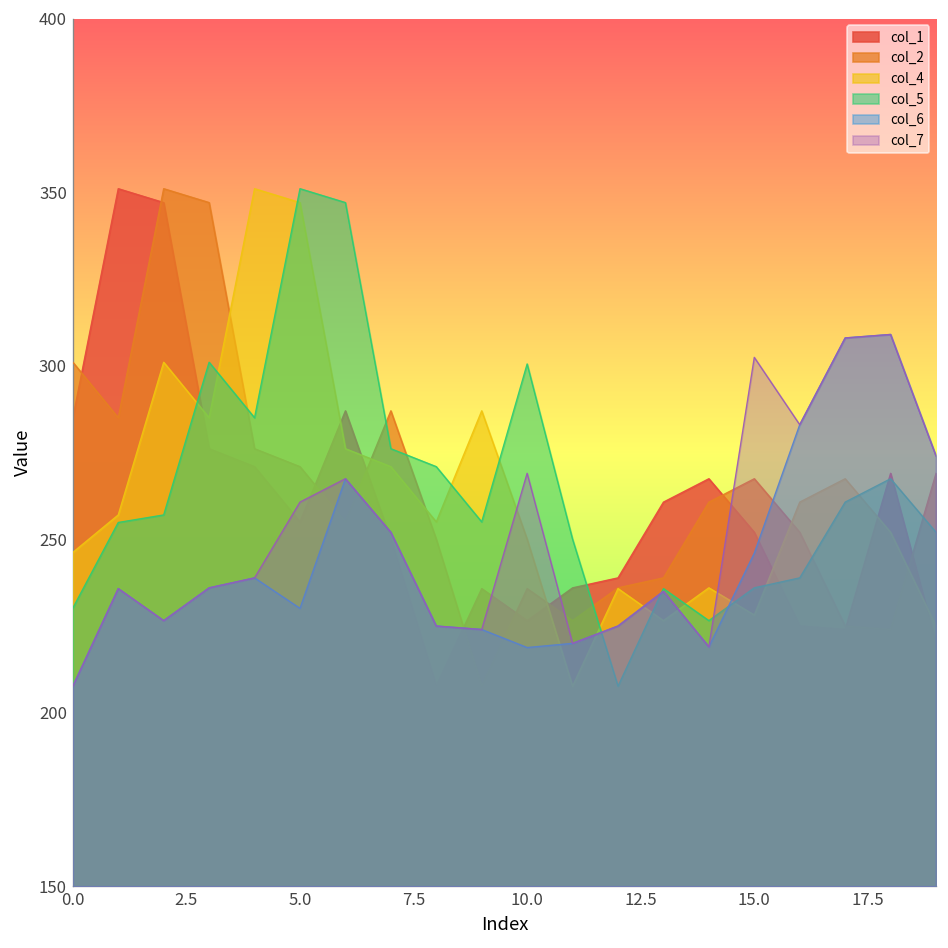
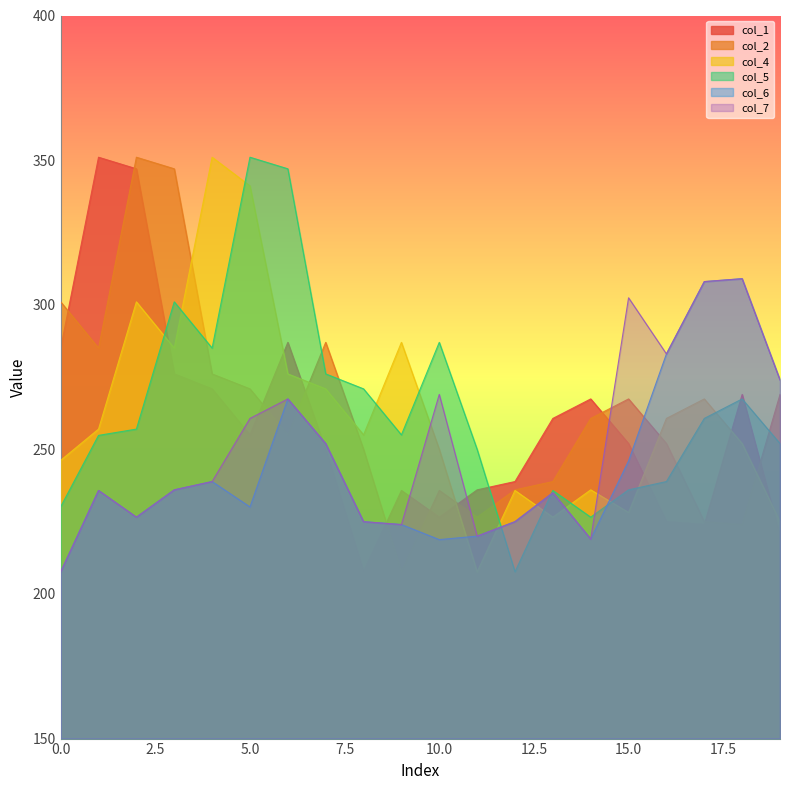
  {
    "col_4": {
      "0.0": 246,
-     "5.0": 347,
+     "5.0": 341,
      "10.0": 250,
      "15.0": 228
    },
    "col_5": {
      "0.0": 230,
      "5.0": 351,
-     "10.0": 301,
+     "10.0": 287,
      "15.0": 236
    },
    "col_6": {
      "5.0": 230,
      "10.0": 219,
      "15.0": 246
    },
    "col_7": {
      "5.0": 261,
      "10.0": 269,
      "15.0": 302
    }
  }
